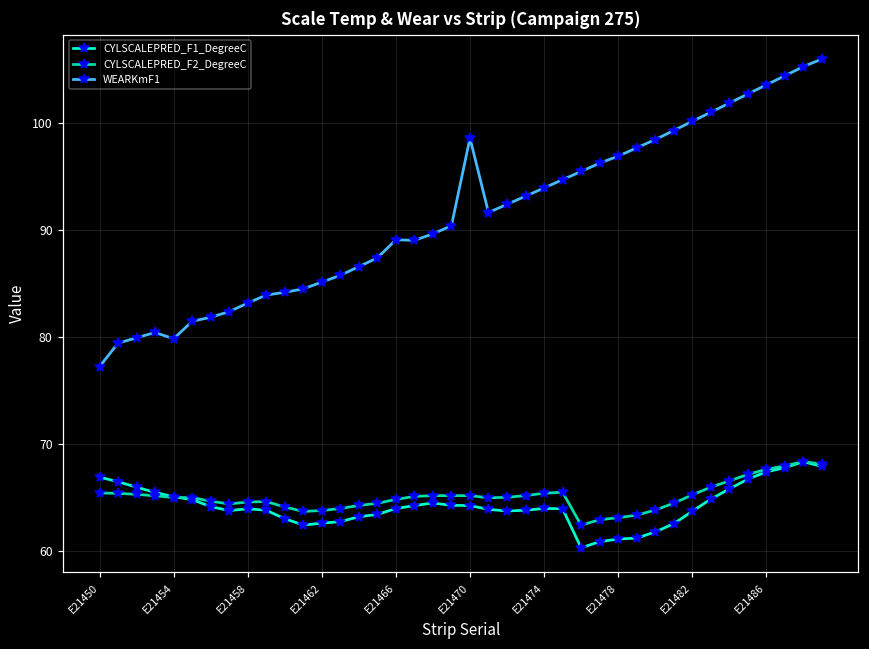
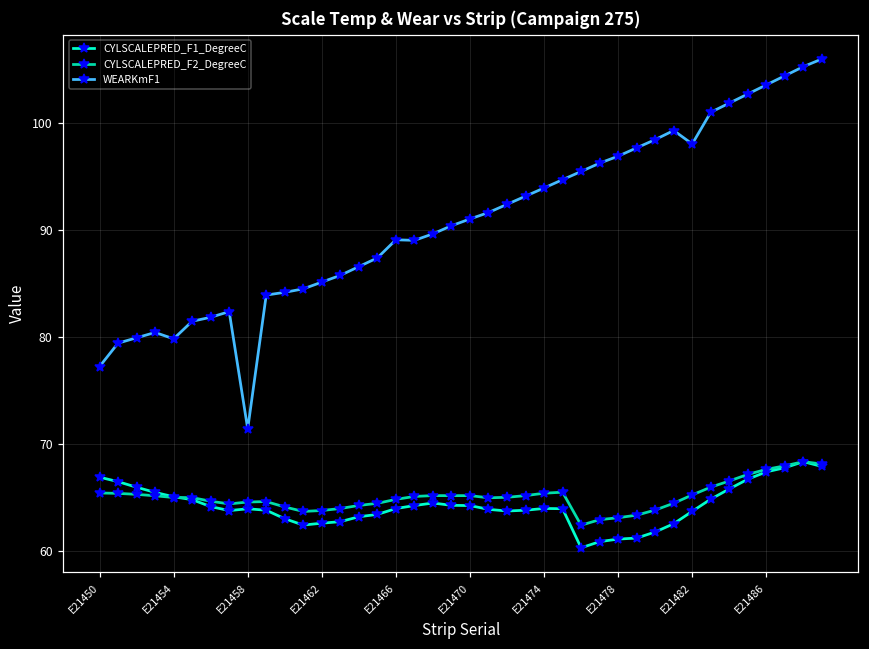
  {
    "WEARKmF1": {
      "E21450": 77,
      "E21454": 80,
-     "E21458": 83,
+     "E21458": 71,
      "E21462": 85,
      "E21466": 89,
-     "E21470": 99,
+     "E21470": 91,
      "E21474": 94,
      "E21478": 97,
-     "E21482": 100,
+     "E21482": 98,
      "E21486": 104
    }
  }
